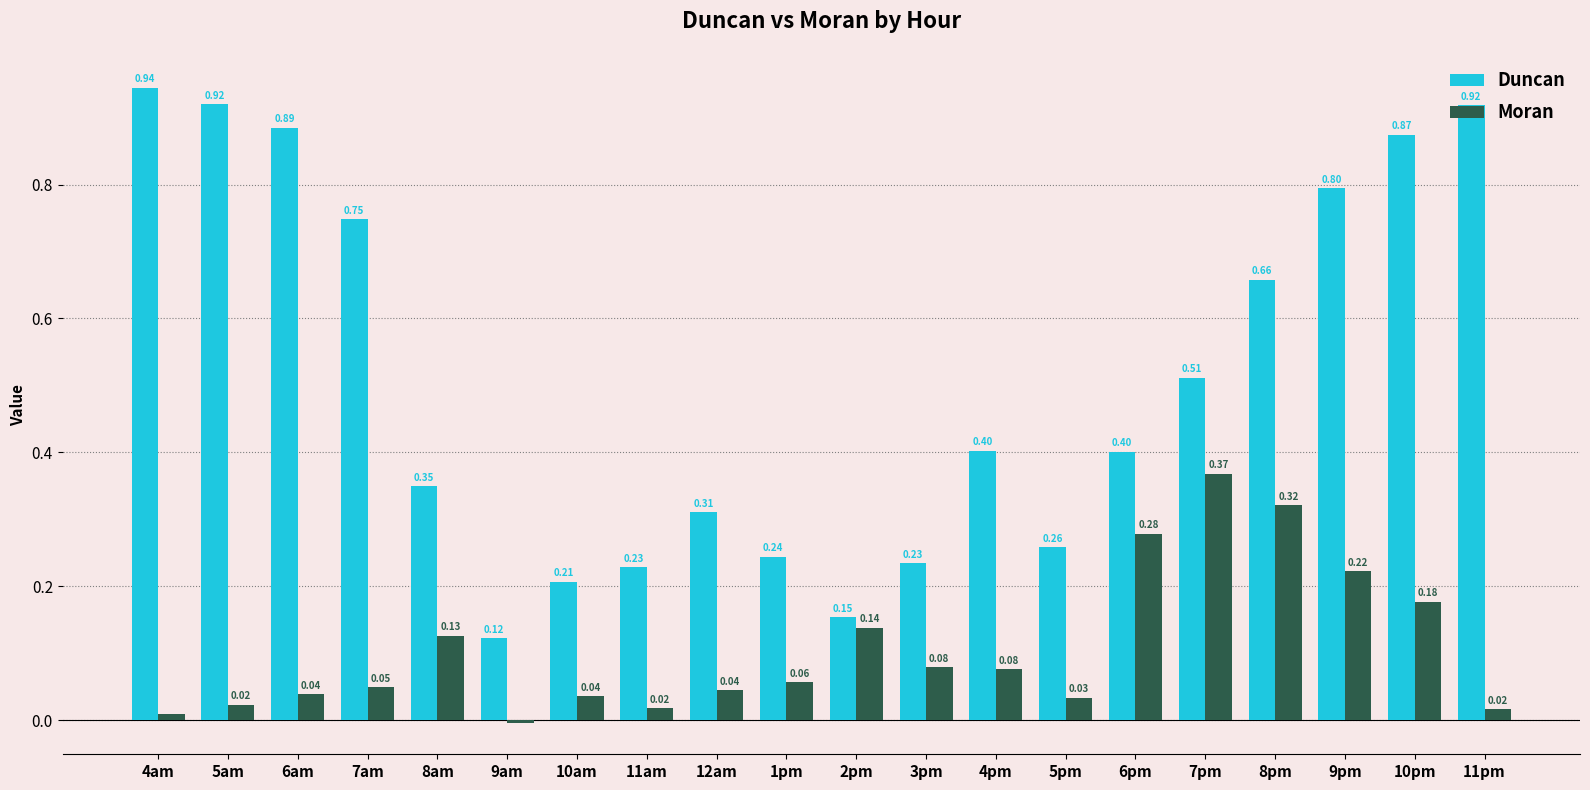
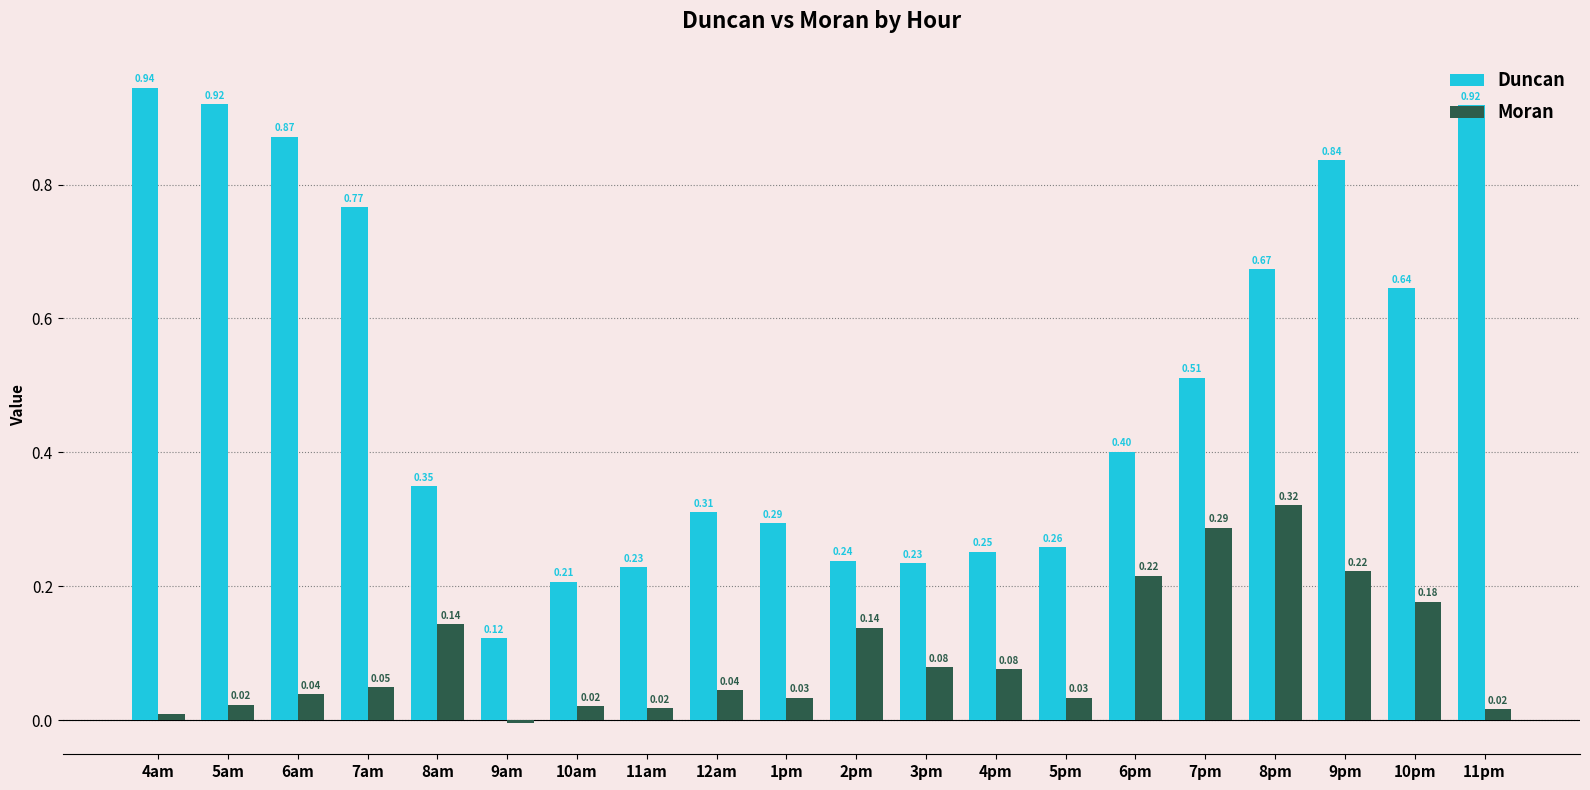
  {
    "Duncan": {
      "4am": 0.94,
      "5am": 0.92,
-     "6am": 0.89,
-     "7am": 0.75,
+     "6am": 0.87,
+     "7am": 0.77,
      "8am": 0.35,
      "9am": 0.12,
      "10am": 0.21,
      "11am": 0.23,
      "12am": 0.31,
-     "1pm": 0.24,
-     "2pm": 0.15,
+     "1pm": 0.29,
+     "2pm": 0.24,
      "3pm": 0.23,
-     "4pm": 0.40,
+     "4pm": 0.25,
      "5pm": 0.26,
      "6pm": 0.40,
      "7pm": 0.51,
-     "8pm": 0.66,
-     "9pm": 0.80,
-     "10pm": 0.87,
+     "8pm": 0.67,
+     "9pm": 0.84,
+     "10pm": 0.64,
      "11pm": 0.92
    },
    "Moran": {
      "5am": 0.02,
      "6am": 0.04,
      "7am": 0.05,
-     "8am": 0.13,
-     "10am": 0.04,
+     "8am": 0.14,
+     "10am": 0.02,
      "11am": 0.02,
      "12am": 0.04,
-     "1pm": 0.06,
+     "1pm": 0.03,
      "2pm": 0.14,
      "3pm": 0.08,
      "4pm": 0.08,
      "5pm": 0.03,
-     "6pm": 0.28,
-     "7pm": 0.37,
+     "6pm": 0.22,
+     "7pm": 0.29,
      "8pm": 0.32,
      "9pm": 0.22,
      "10pm": 0.18,
      "11pm": 0.02
    }
  }
